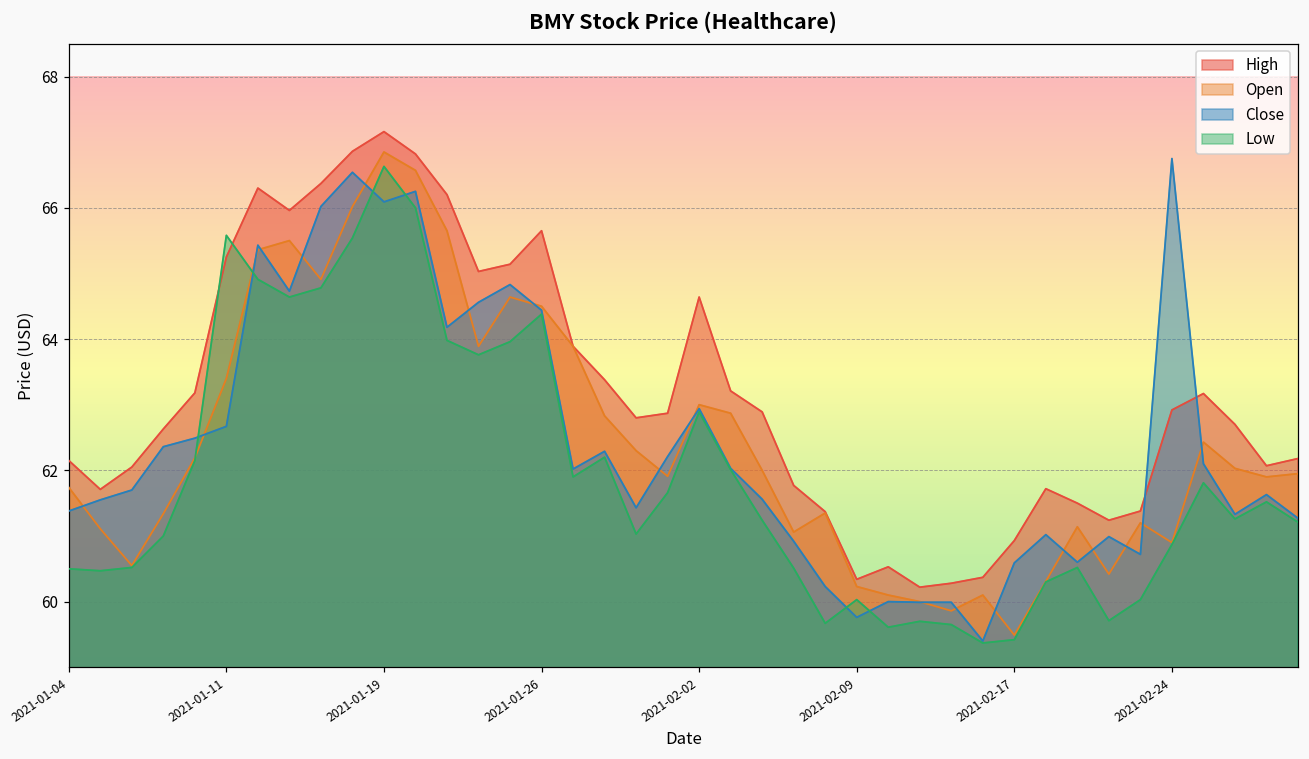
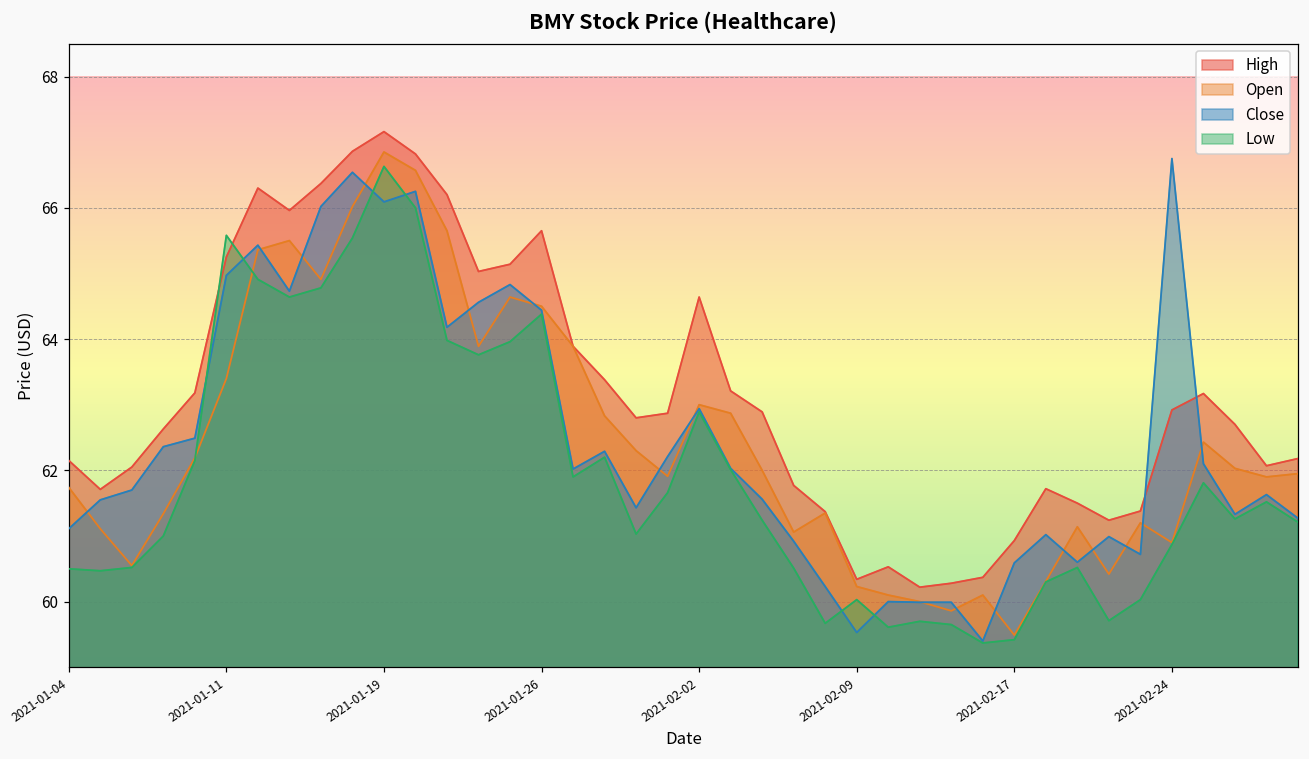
  {
    "Close": {
-     "2021-01-04": 61.4,
-     "2021-01-11": 62.7,
+     "2021-01-04": 61.1,
+     "2021-01-11": 65.0,
      "2021-01-19": 66.1,
      "2021-01-26": 64.4,
      "2021-02-02": 62.9,
-     "2021-02-09": 59.8,
+     "2021-02-09": 59.5,
      "2021-02-17": 60.6,
      "2021-02-24": 66.8
    },
    "Low": {
      "2021-01-04": 60.5,
      "2021-01-11": 65.6,
      "2021-01-19": 66.6,
      "2021-01-26": 64.4,
      "2021-02-02": 62.9,
      "2021-02-09": 60.0,
      "2021-02-17": 59.4
    }
  }
